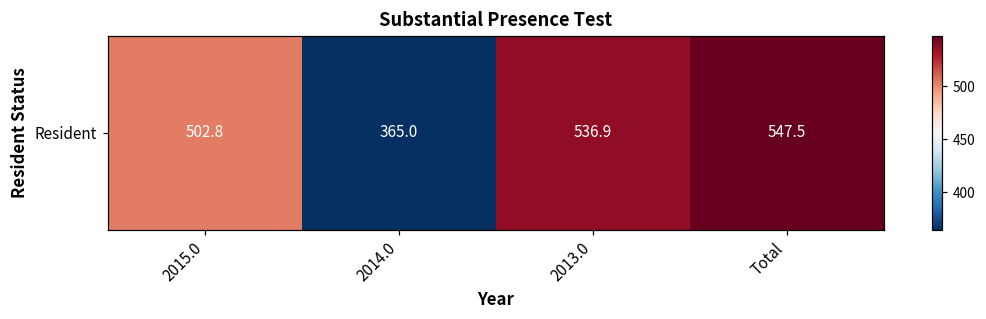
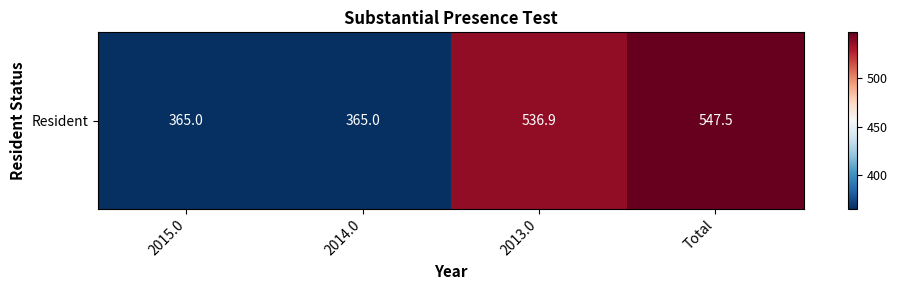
  {
    "Resident": {
-     "2015.0": 502.8,
+     "2015.0": 365.0,
      "2014.0": 365.0,
      "2013.0": 536.9,
      "Total": 547.5
    }
  }
